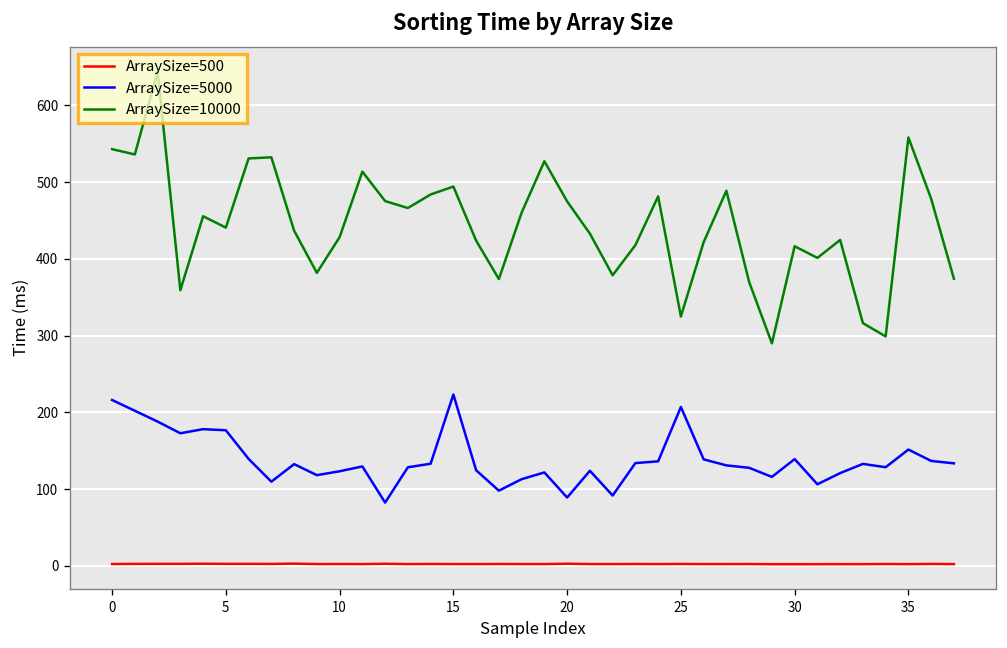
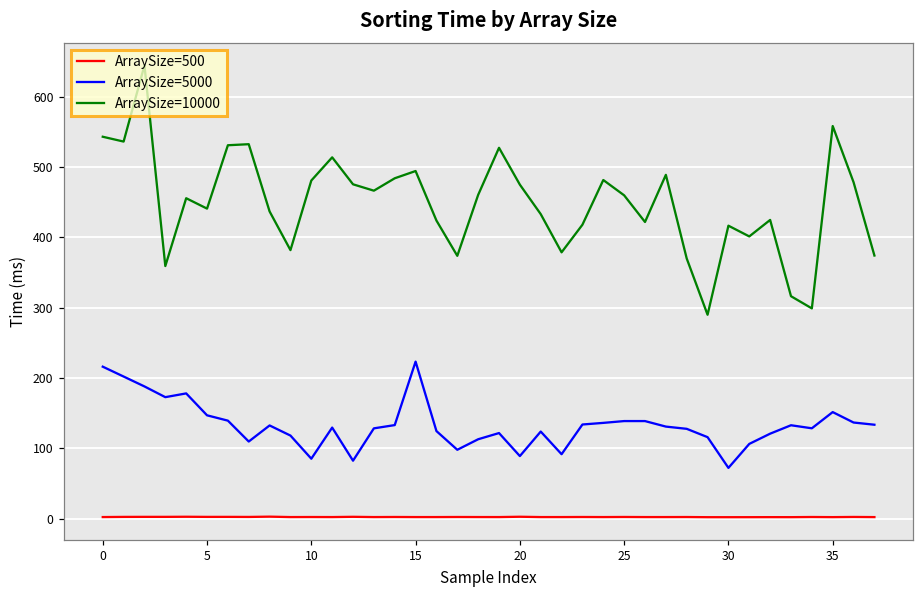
  {
    "ArraySize=500": {
      "0": 0,
      "5": 0,
      "10": 0,
      "15": 0,
      "20": 0,
      "25": 0,
      "30": 0,
      "35": 0
    },
    "ArraySize=5000": {
      "0": 220,
-     "5": 180,
-     "10": 120,
+     "5": 150,
+     "10": 90,
      "15": 220,
      "20": 90,
-     "25": 210,
-     "30": 140,
+     "25": 140,
+     "30": 70,
      "35": 150
    },
    "ArraySize=10000": {
      "0": 540,
      "5": 440,
-     "10": 430,
+     "10": 480,
      "15": 490,
      "20": 470,
-     "25": 320,
+     "25": 460,
      "30": 420,
      "35": 560
    }
  }
